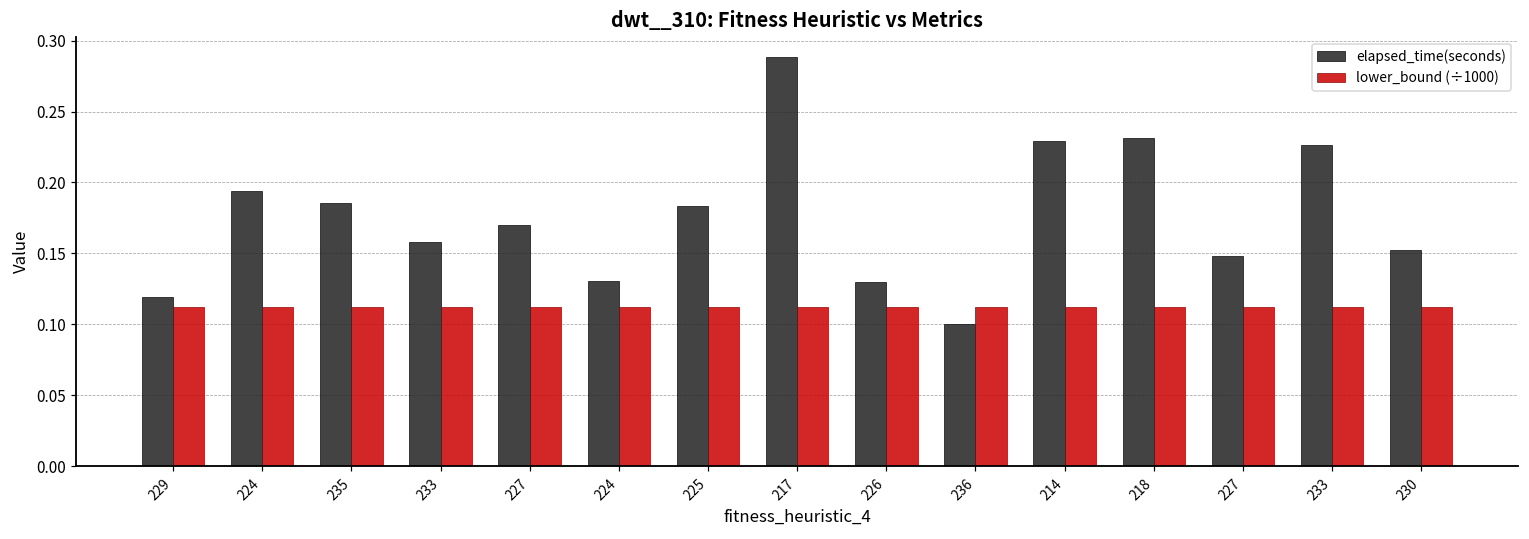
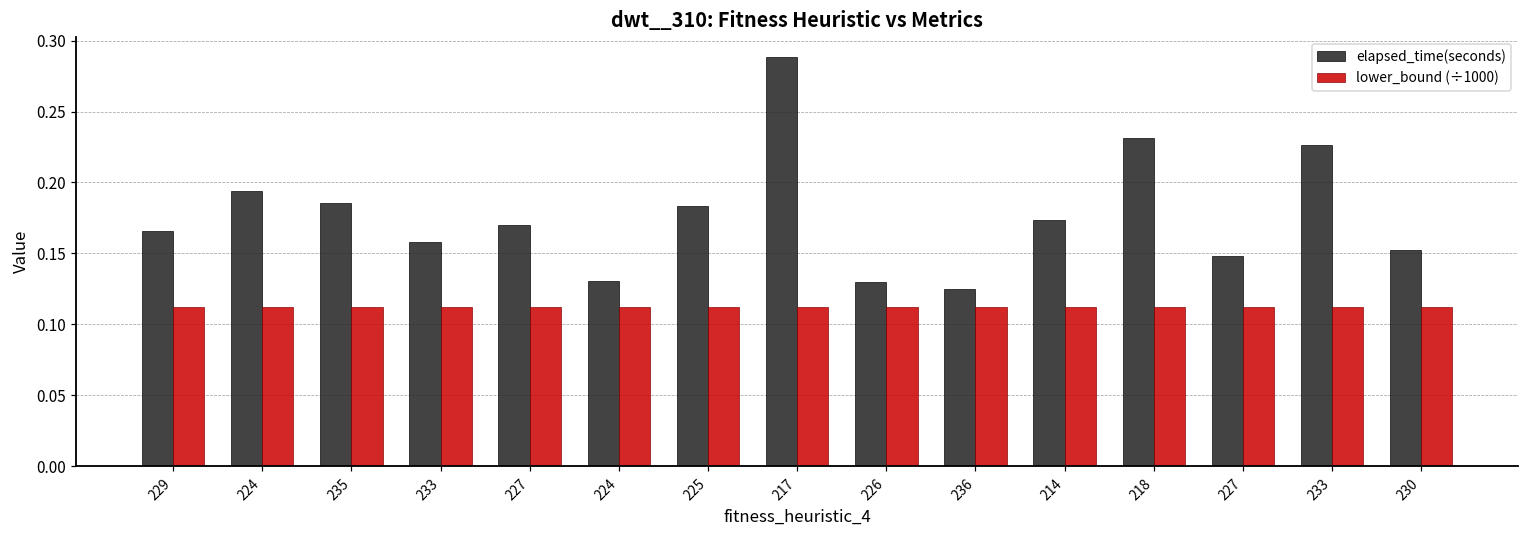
  {
    "elapsed_time(seconds)": {
-     "229": 0.120,
+     "229": 0.166,
      "235": 0.186,
      "225": 0.184,
      "217": 0.288,
      "226": 0.130,
-     "236": 0.100,
-     "214": 0.230,
+     "236": 0.125,
+     "214": 0.173,
      "218": 0.231,
      "230": 0.152
    },
    "lower_bound (÷1000)": {
      "229": 0.112,
      "235": 0.112,
      "225": 0.112,
      "217": 0.112,
      "226": 0.112,
      "236": 0.112,
      "214": 0.112,
      "218": 0.112,
      "230": 0.112
    }
  }
